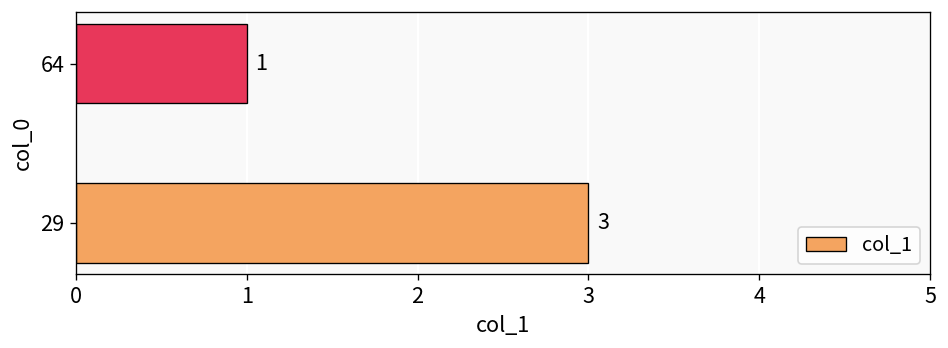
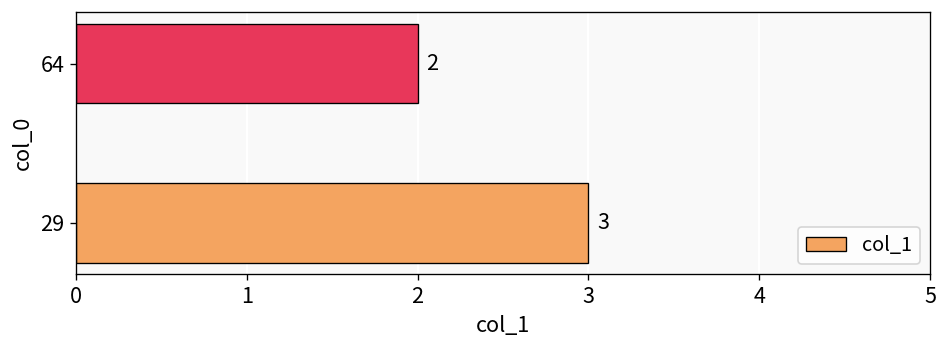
  {
-   "64": 1,
+   "64": 2,
    "29": 3
  }
